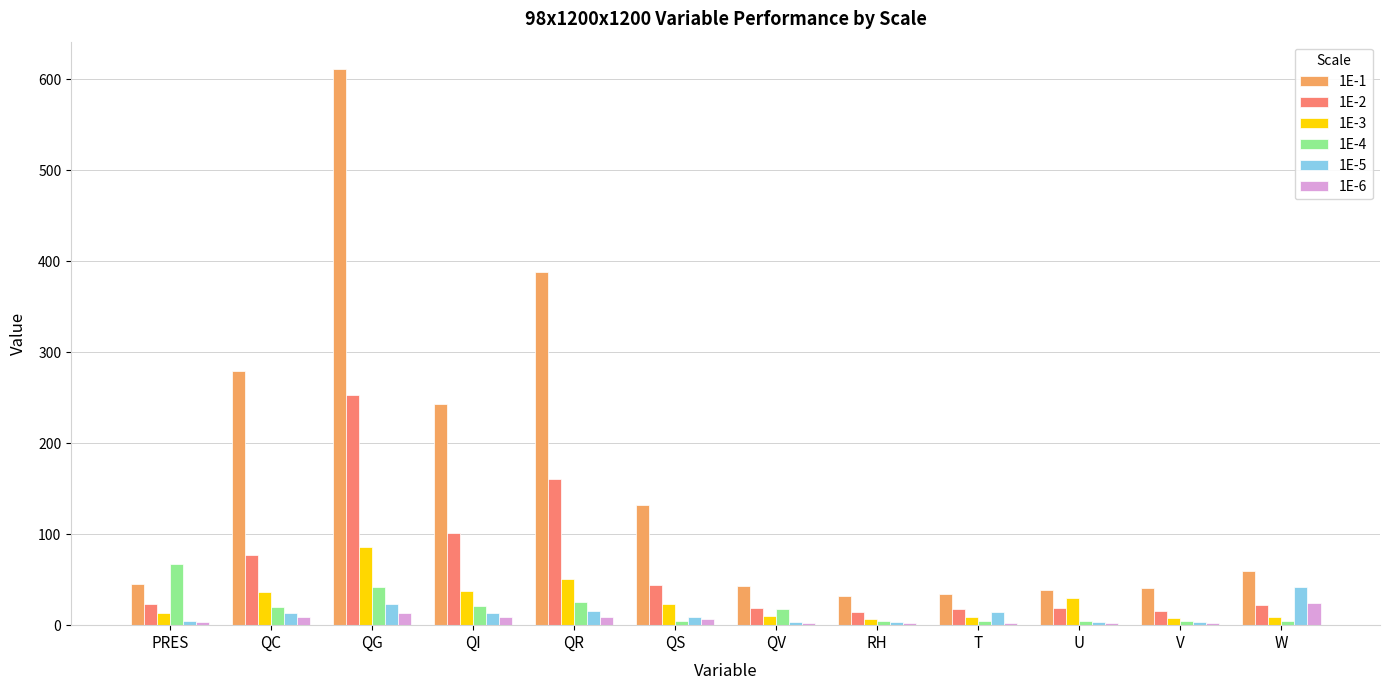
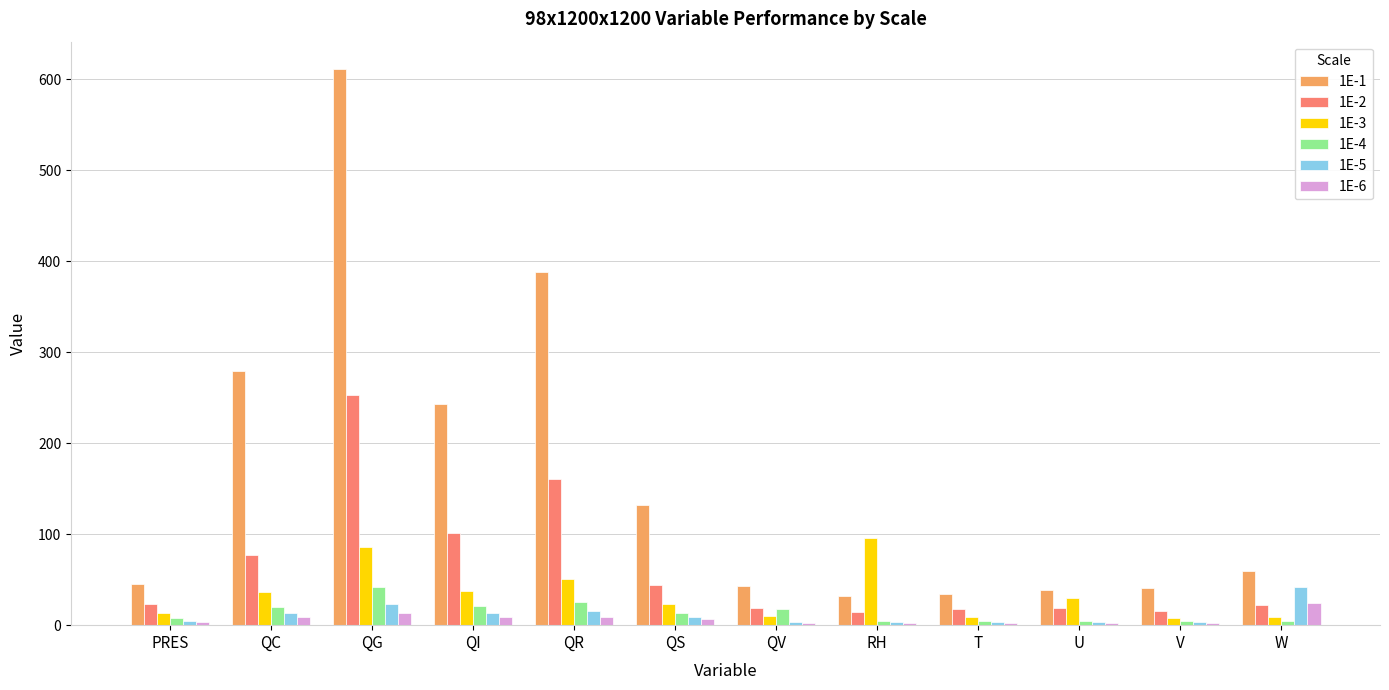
  {
    "1E-3": {
      "PRES": 10,
      "QC": 40,
      "QG": 90,
      "QI": 40,
      "QR": 50,
      "QS": 20,
      "QV": 10,
-     "RH": 10,
+     "RH": 100,
      "T": 10,
      "U": 30,
      "V": 10,
      "W": 10
    },
    "1E-4": {
-     "PRES": 70,
+     "PRES": 10,
      "QC": 20,
      "QG": 40,
      "QI": 20,
      "QR": 30,
-     "QS": 0,
+     "QS": 10,
      "QV": 20,
      "RH": 0,
      "T": 0,
      "U": 0,
      "V": 0,
      "W": 0
    },
    "1E-5": {
      "PRES": 0,
      "QC": 10,
      "QG": 20,
      "QI": 10,
      "QR": 20,
      "QS": 10,
      "QV": 0,
      "RH": 0,
-     "T": 10,
+     "T": 0,
      "U": 0,
      "V": 0,
      "W": 40
    },
    "1E-6": {
      "PRES": 0,
      "QC": 10,
      "QG": 10,
      "QI": 10,
      "QR": 10,
      "QS": 10,
      "QV": 0,
      "W": 20
    }
  }
